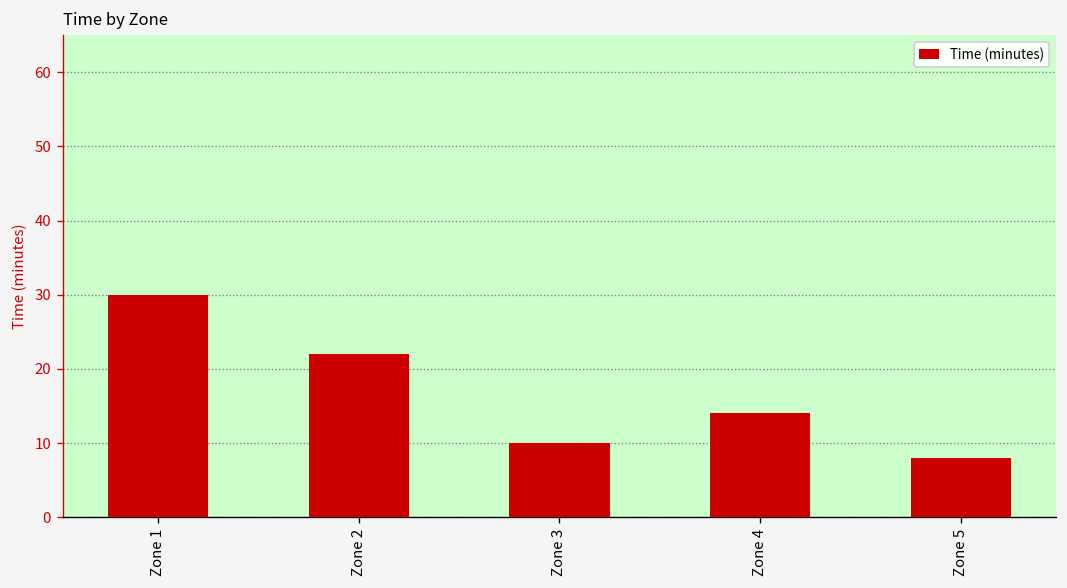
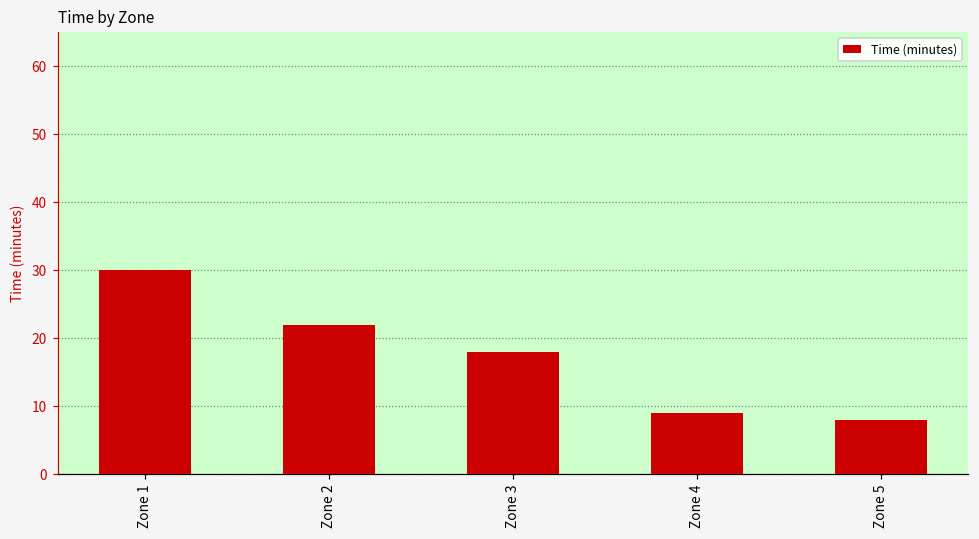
  {
    "Zone 1": 30,
    "Zone 2": 22,
-   "Zone 3": 10,
-   "Zone 4": 14,
+   "Zone 3": 18,
+   "Zone 4": 9,
    "Zone 5": 8
  }
